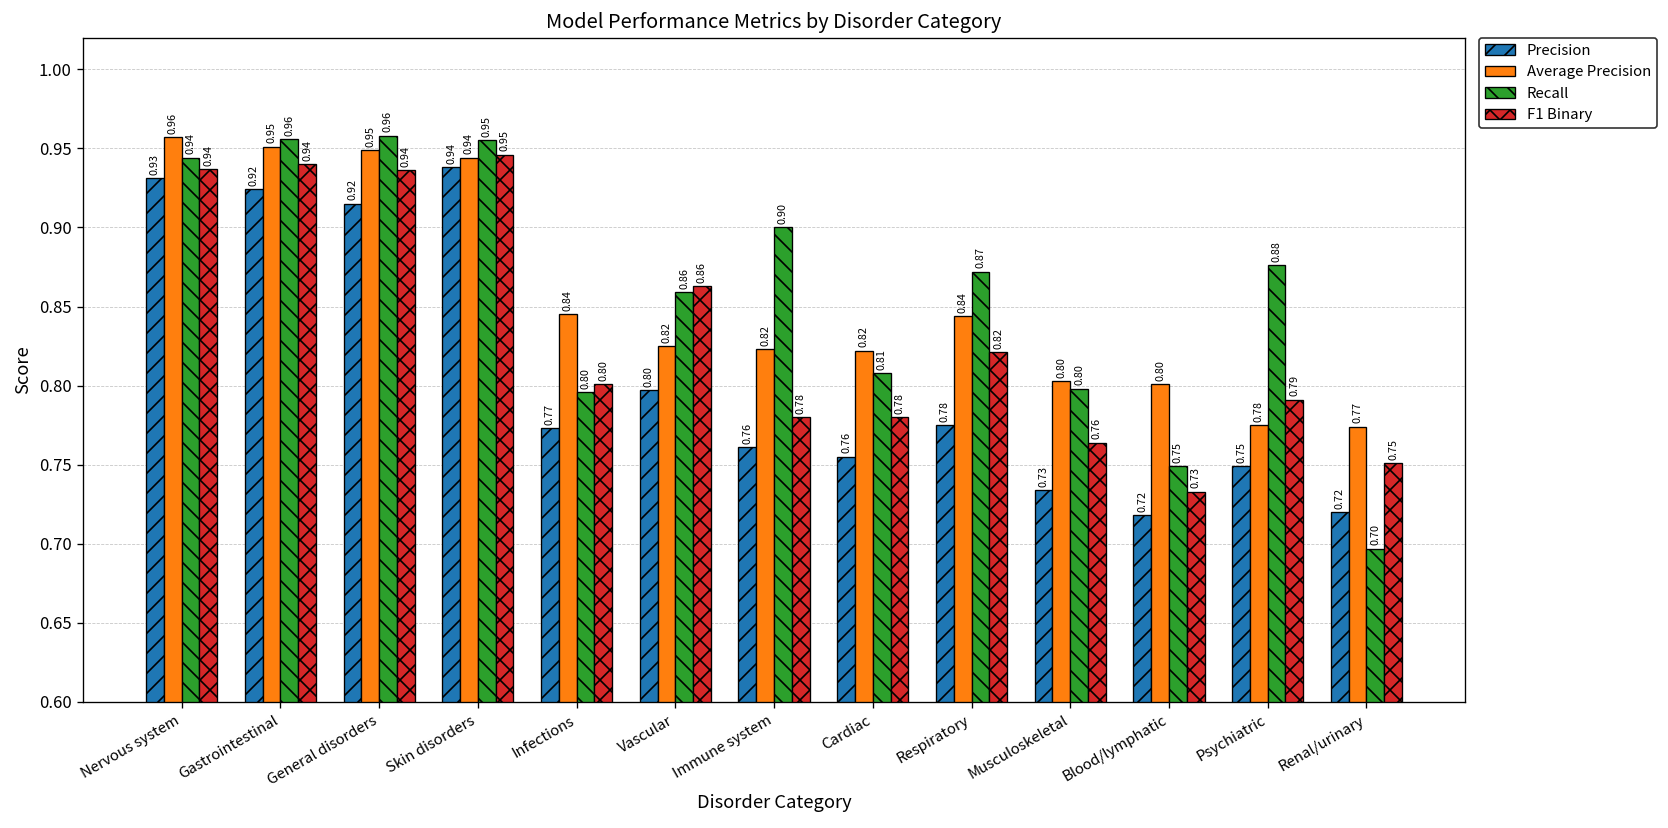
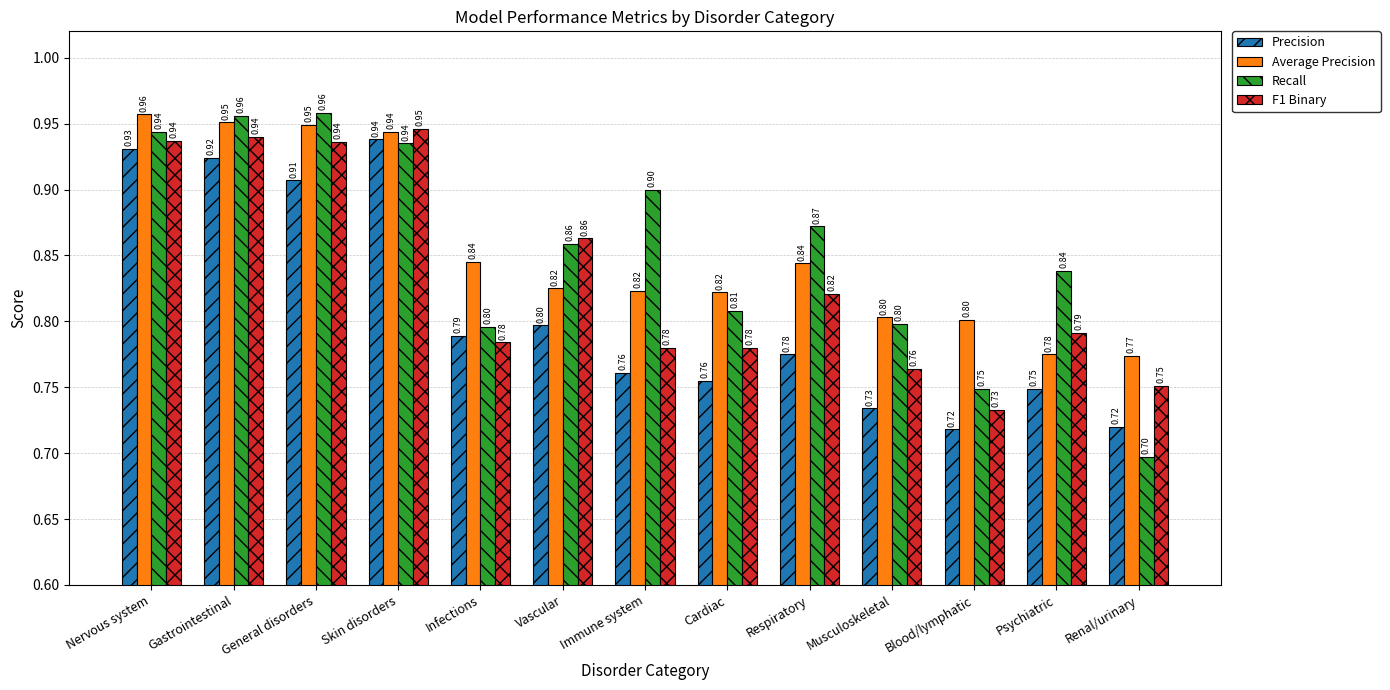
  {
    "Precision": {
      "Nervous system": 0.93,
      "Gastrointestinal": 0.92,
-     "General disorders": 0.92,
+     "General disorders": 0.91,
      "Skin disorders": 0.94,
-     "Infections": 0.77,
+     "Infections": 0.79,
      "Vascular": 0.80,
      "Immune system": 0.76,
      "Cardiac": 0.76,
      "Respiratory": 0.78,
      "Musculoskeletal": 0.73,
      "Blood/lymphatic": 0.72,
      "Psychiatric": 0.75,
      "Renal/urinary": 0.72
    },
    "Average Precision": {
      "Nervous system": 0.96,
      "Gastrointestinal": 0.95,
      "General disorders": 0.95,
      "Skin disorders": 0.94,
      "Infections": 0.84,
      "Vascular": 0.82,
      "Immune system": 0.82,
      "Cardiac": 0.82,
      "Respiratory": 0.84,
      "Musculoskeletal": 0.80,
      "Blood/lymphatic": 0.80,
      "Psychiatric": 0.78,
      "Renal/urinary": 0.77
    },
    "Recall": {
      "Nervous system": 0.94,
      "Gastrointestinal": 0.96,
      "General disorders": 0.96,
-     "Skin disorders": 0.95,
+     "Skin disorders": 0.94,
      "Infections": 0.80,
      "Vascular": 0.86,
      "Immune system": 0.90,
      "Cardiac": 0.81,
      "Respiratory": 0.87,
      "Musculoskeletal": 0.80,
      "Blood/lymphatic": 0.75,
-     "Psychiatric": 0.88,
+     "Psychiatric": 0.84,
      "Renal/urinary": 0.70
    },
    "F1 Binary": {
      "Nervous system": 0.94,
      "Gastrointestinal": 0.94,
      "General disorders": 0.94,
      "Skin disorders": 0.95,
-     "Infections": 0.80,
+     "Infections": 0.78,
      "Vascular": 0.86,
      "Immune system": 0.78,
      "Cardiac": 0.78,
      "Respiratory": 0.82,
      "Musculoskeletal": 0.76,
      "Blood/lymphatic": 0.73,
      "Psychiatric": 0.79,
      "Renal/urinary": 0.75
    }
  }
